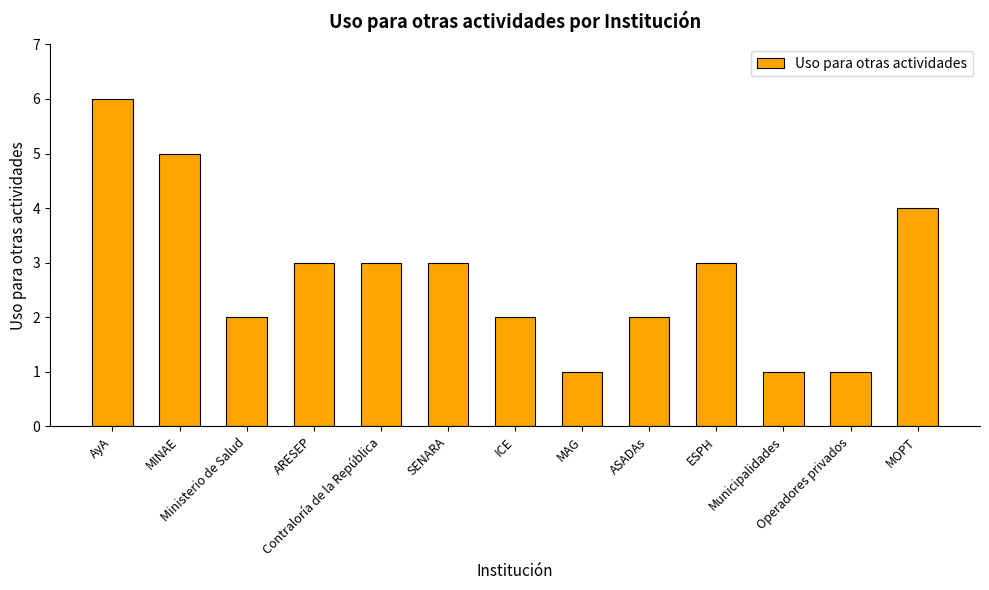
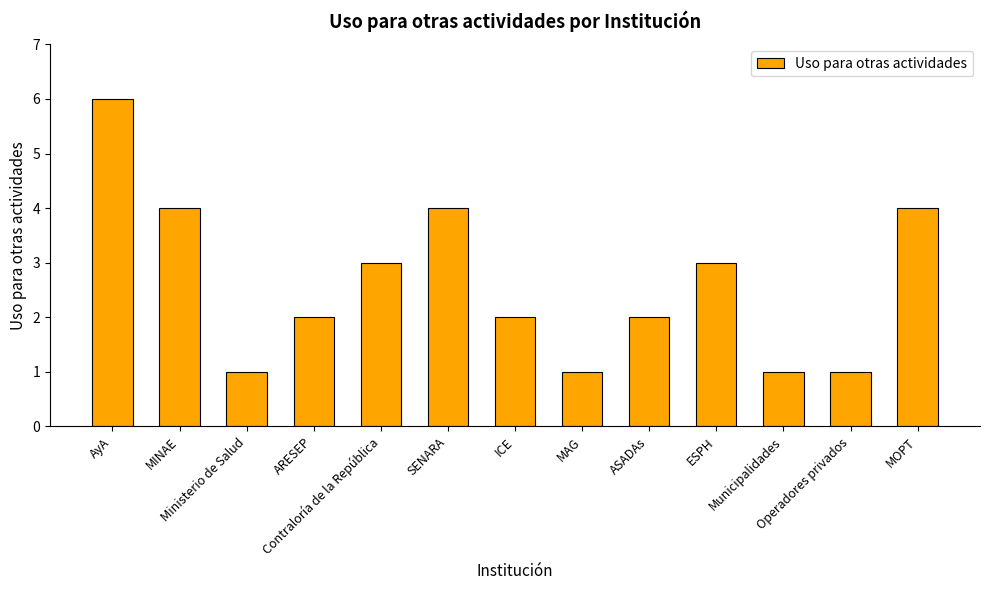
  {
    "AyA": 6,
-   "MINAE": 5,
-   "Ministerio de Salud": 2,
-   "ARESEP": 3,
+   "MINAE": 4,
+   "Ministerio de Salud": 1,
+   "ARESEP": 2,
    "Contraloría de la República": 3,
-   "SENARA": 3,
+   "SENARA": 4,
    "ICE": 2,
    "MAG": 1,
    "ASADAs": 2,
    "ESPH": 3,
    "Municipalidades": 1,
    "Operadores privados": 1,
    "MOPT": 4
  }
